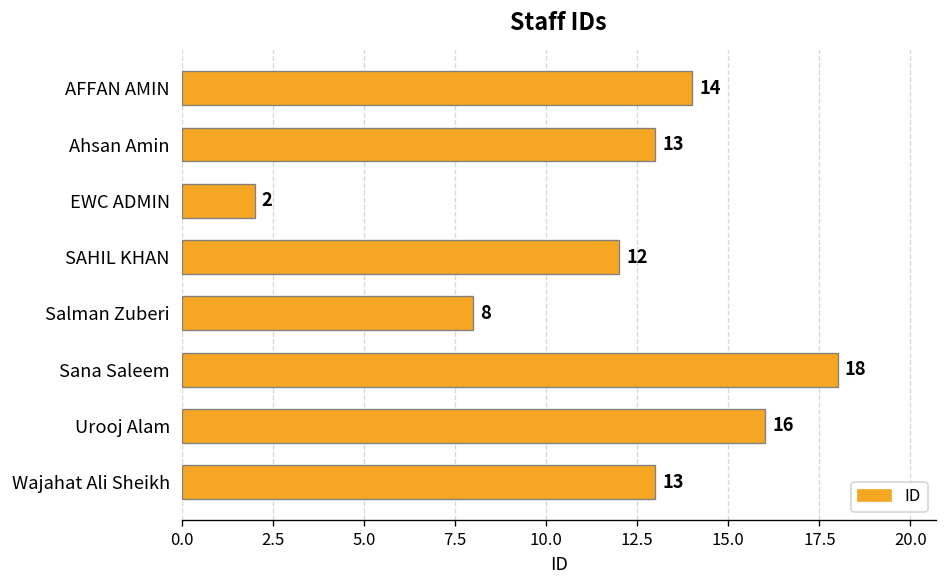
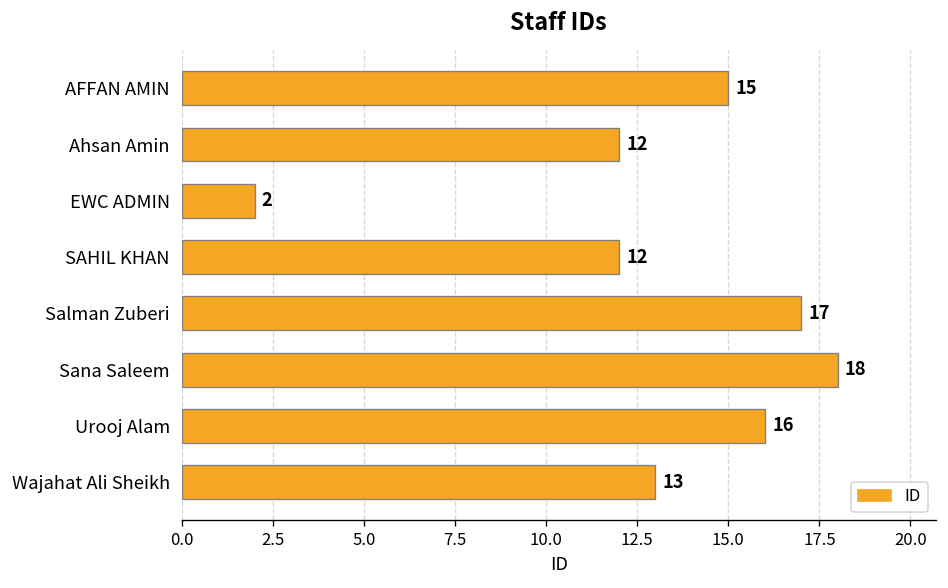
  {
-   "AFFAN AMIN": 14,
-   "Ahsan Amin": 13,
+   "AFFAN AMIN": 15,
+   "Ahsan Amin": 12,
    "EWC ADMIN": 2,
    "SAHIL KHAN": 12,
-   "Salman Zuberi": 8,
+   "Salman Zuberi": 17,
    "Sana Saleem": 18,
    "Urooj Alam": 16,
    "Wajahat Ali Sheikh": 13
  }
